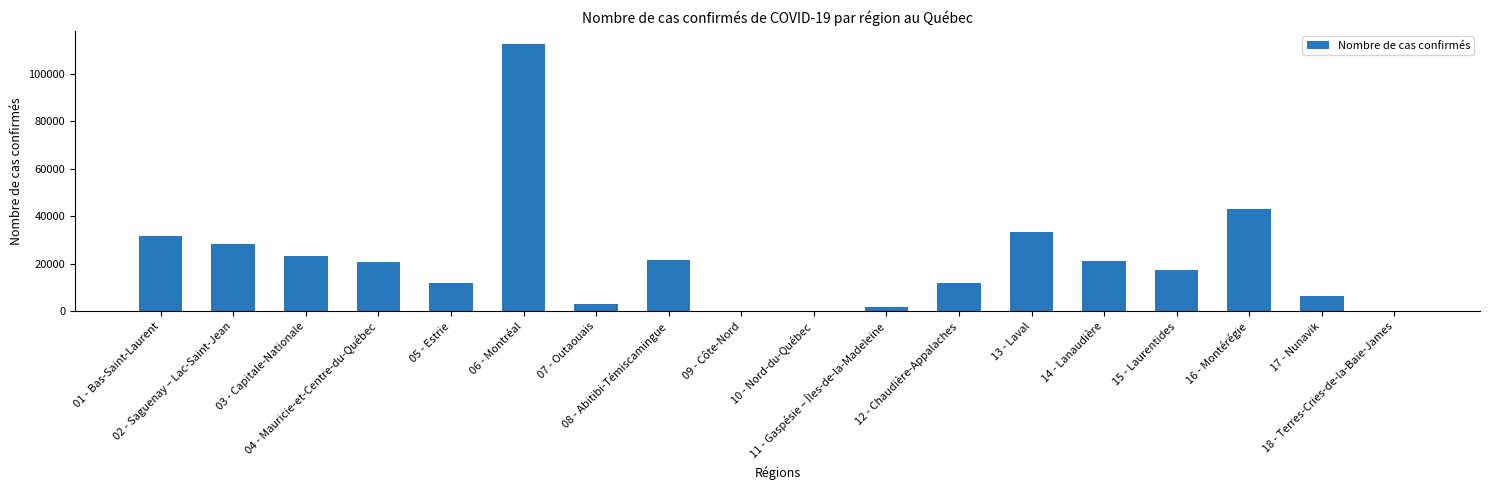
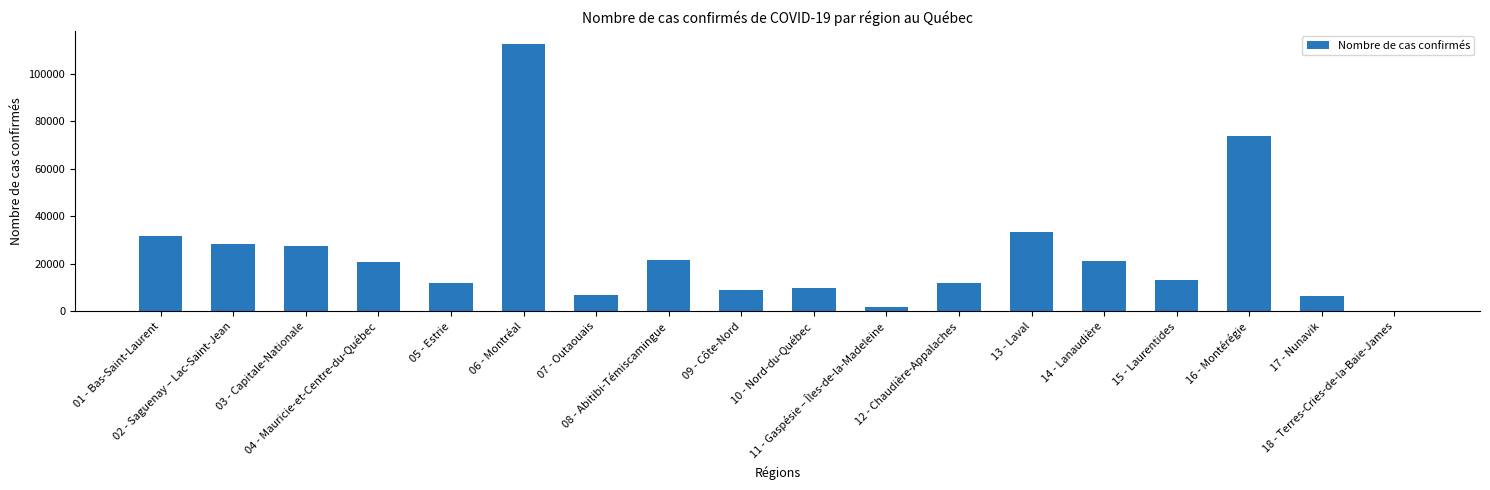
  {
    "01 - Bas-Saint-Laurent": 32000,
    "02 - Saguenay – Lac-Saint-Jean": 28000,
-   "03 - Capitale-Nationale": 23000,
+   "03 - Capitale-Nationale": 28000,
    "04 - Mauricie-et-Centre-du-Québec": 21000,
    "05 - Estrie": 12000,
    "06 - Montréal": 112000,
-   "07 - Outaouais": 3000,
+   "07 - Outaouais": 7000,
    "08 - Abitibi-Témiscamingue": 22000,
-   "09 - Côte-Nord": 0,
-   "10 - Nord-du-Québec": 0,
+   "09 - Côte-Nord": 9000,
+   "10 - Nord-du-Québec": 10000,
    "11 - Gaspésie – Îles-de-la-Madeleine": 2000,
    "12 - Chaudière-Appalaches": 12000,
    "13 - Laval": 33000,
    "14 - Lanaudière": 21000,
-   "15 - Laurentides": 17000,
-   "16 - Montérégie": 43000,
+   "15 - Laurentides": 13000,
+   "16 - Montérégie": 74000,
    "17 - Nunavik": 6000
  }
